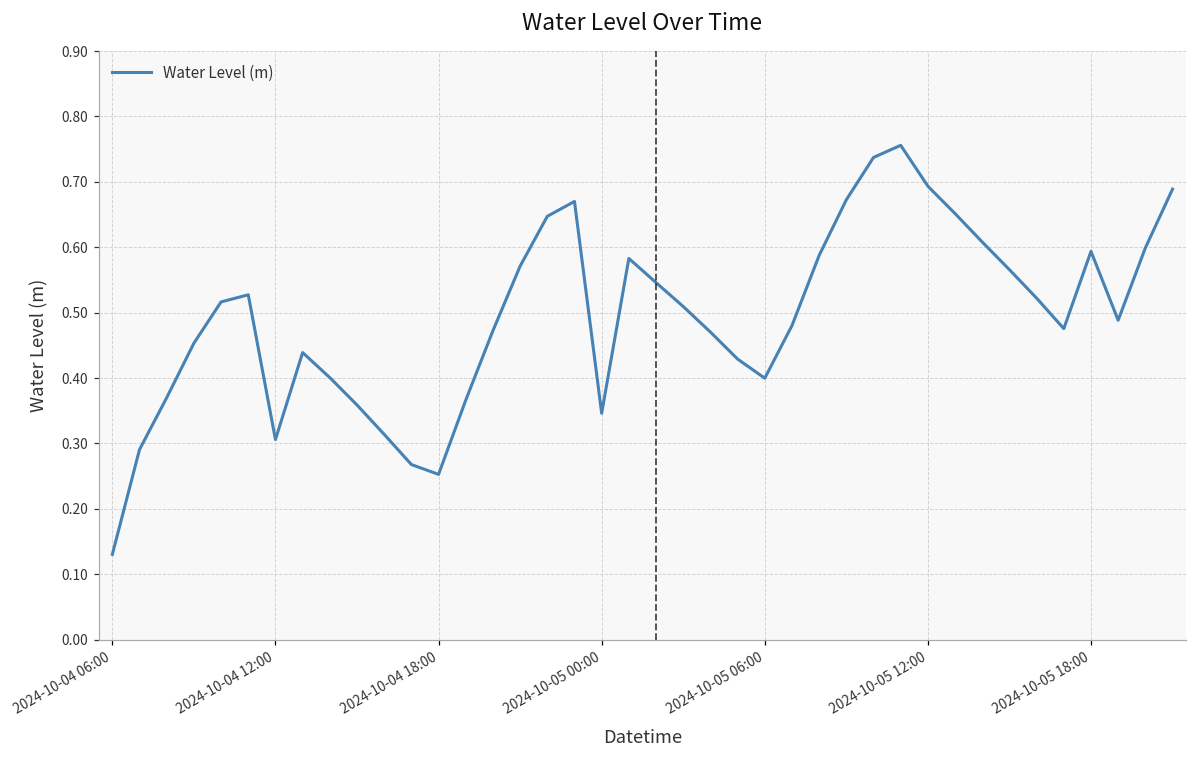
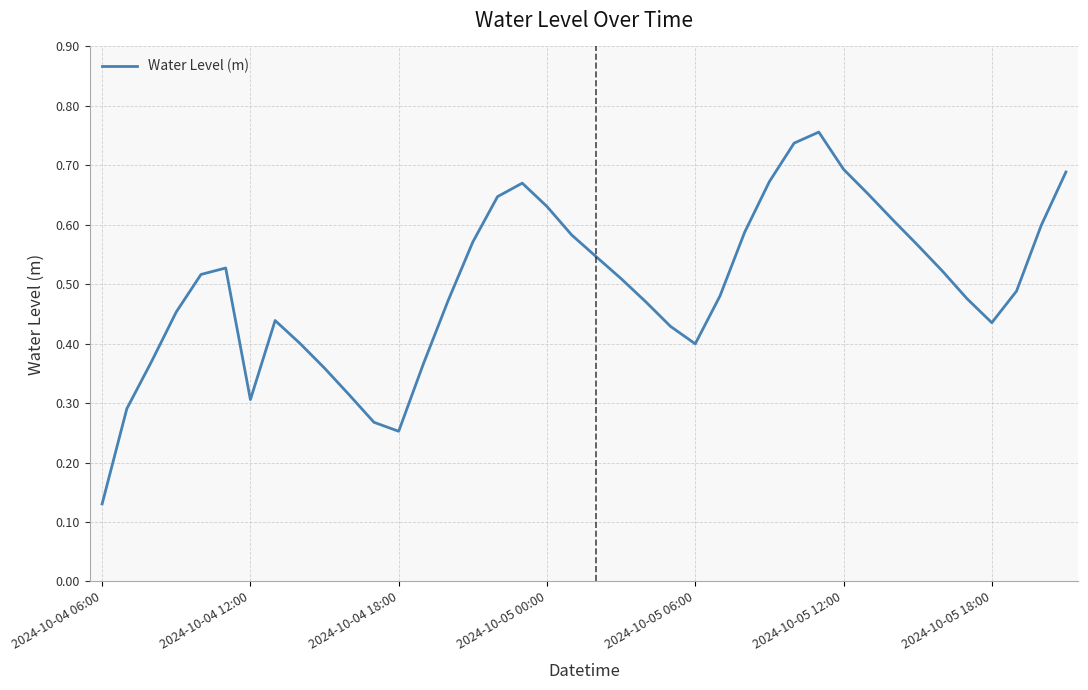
  {
    "2024-10-04 06:00": 0.13,
    "2024-10-04 12:00": 0.31,
    "2024-10-04 18:00": 0.25,
-   "2024-10-05 00:00": 0.35,
+   "2024-10-05 00:00": 0.63,
    "2024-10-05 06:00": 0.40,
    "2024-10-05 12:00": 0.69,
-   "2024-10-05 18:00": 0.59
+   "2024-10-05 18:00": 0.44
  }
